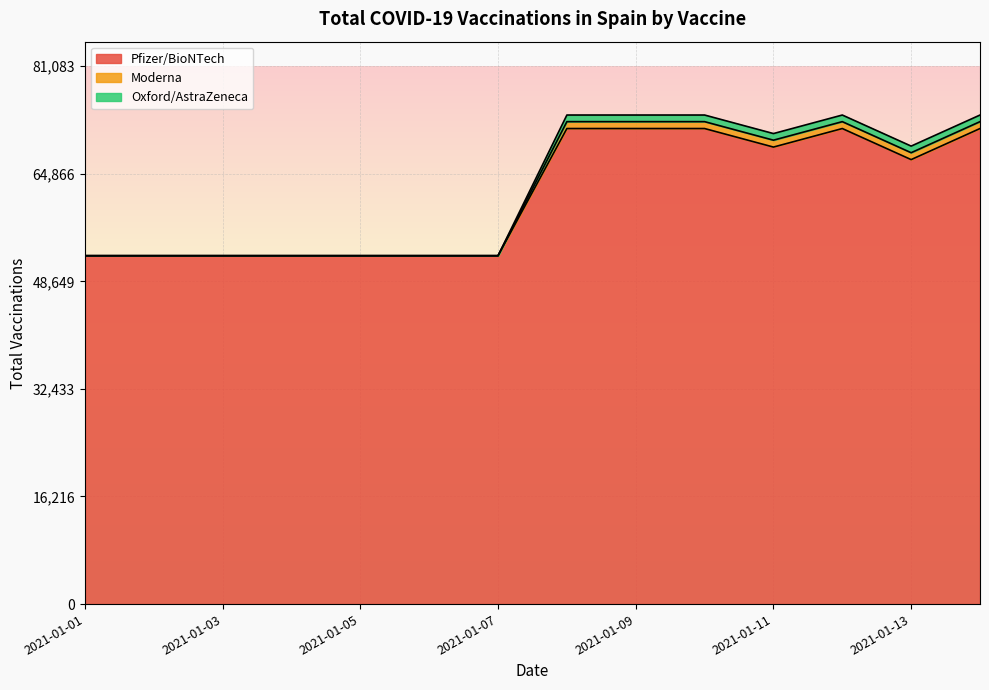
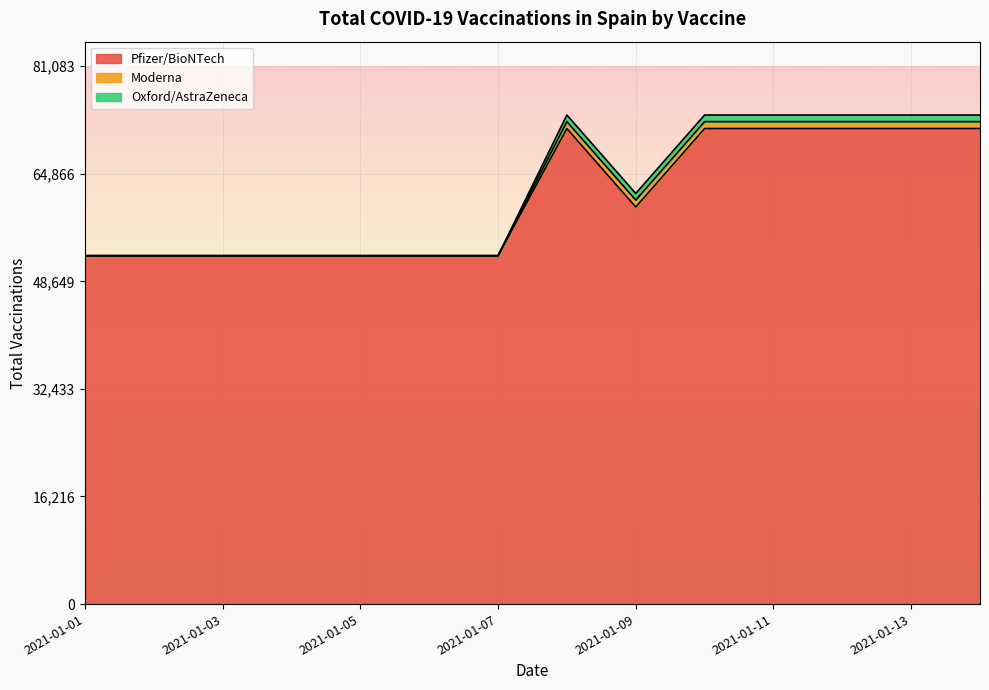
  {
    "Pfizer/BioNTech": {
-     "2021-01-09": "72,000",
-     "2021-01-11": "69,000",
-     "2021-01-13": "67,000"
+     "2021-01-09": "60,000",
+     "2021-01-11": "72,000",
+     "2021-01-13": "72,000"
    },
    "Moderna": {
      "2021-01-09": "1,000",
      "2021-01-11": "1,000",
      "2021-01-13": "1,000"
    },
    "Oxford/AstraZeneca": {
      "2021-01-09": "1,000",
      "2021-01-11": "1,000",
      "2021-01-13": "1,000"
    }
  }
